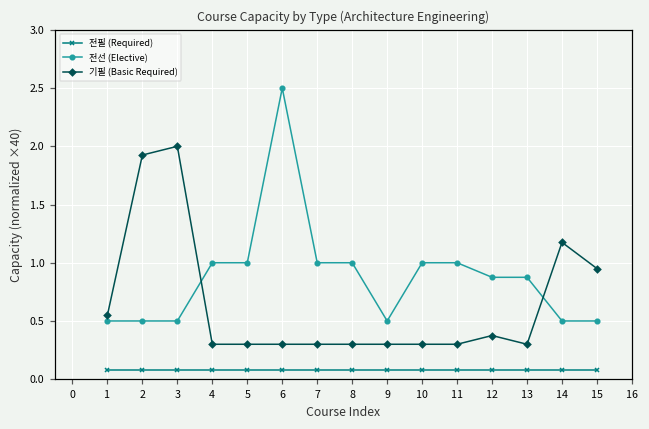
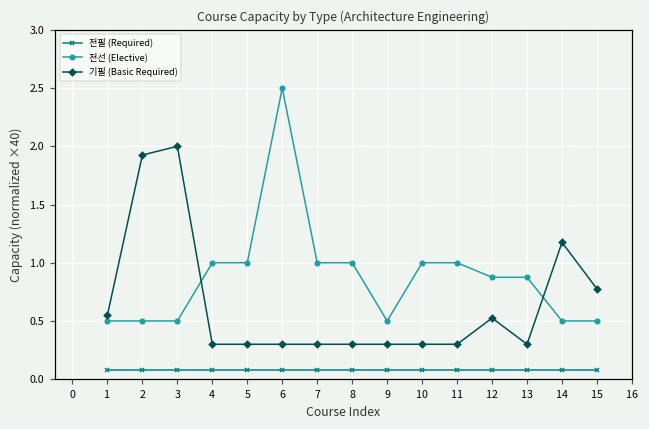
  {
    "기필 (Basic Required)": {
      "1": 0.55,
      "2": 1.93,
      "3": 2.00,
      "4": 0.30,
      "5": 0.30,
      "6": 0.30,
      "7": 0.30,
      "8": 0.30,
      "9": 0.30,
      "10": 0.30,
      "11": 0.30,
-     "12": 0.38,
+     "12": 0.53,
      "13": 0.30,
      "14": 1.18,
-     "15": 0.95
+     "15": 0.78
    }
  }
